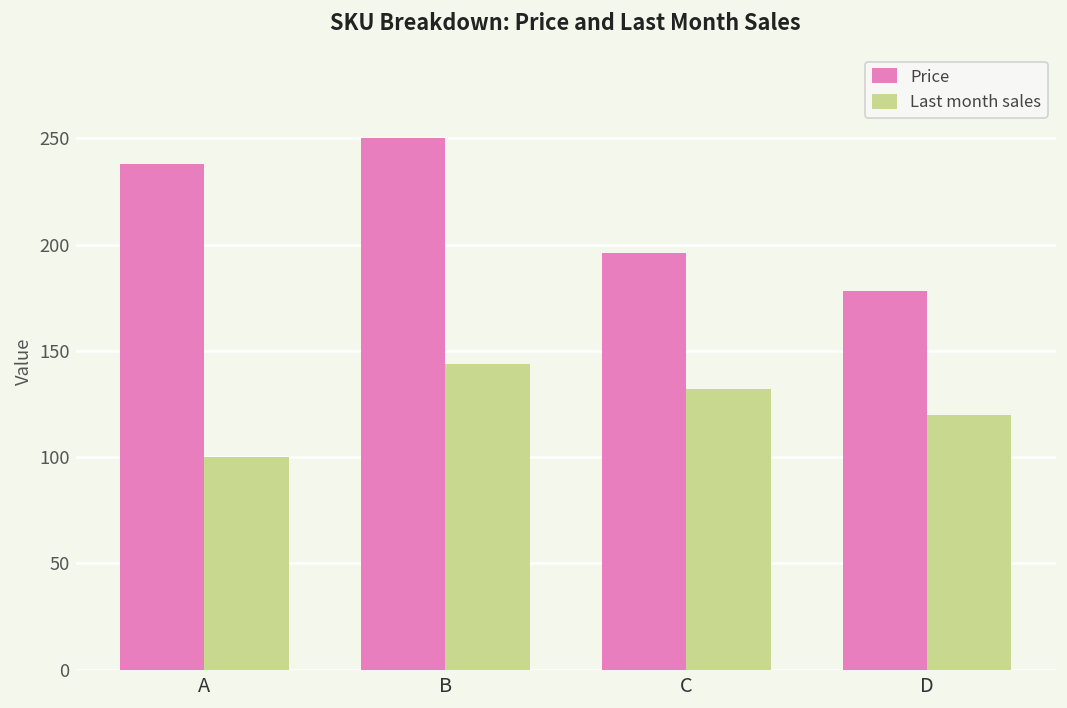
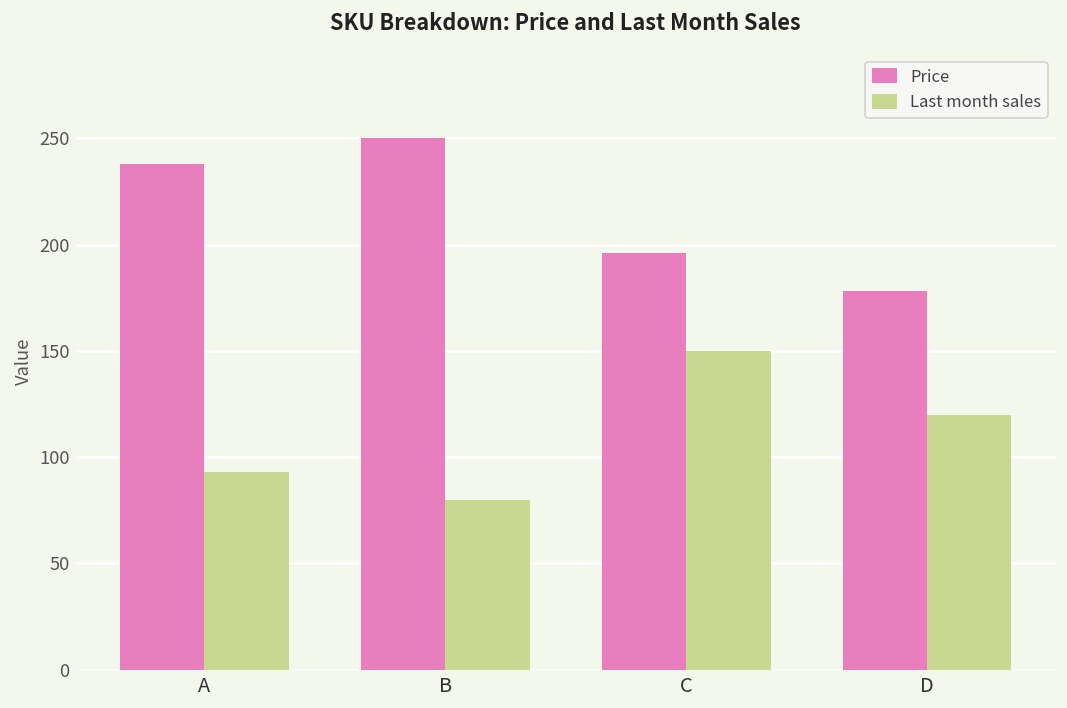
  {
    "Price": {
      "A": 238,
      "B": 250,
      "C": 196,
      "D": 178
    },
    "Last month sales": {
-     "A": 100,
-     "B": 144,
-     "C": 132,
+     "A": 93,
+     "B": 80,
+     "C": 150,
      "D": 120
    }
  }
